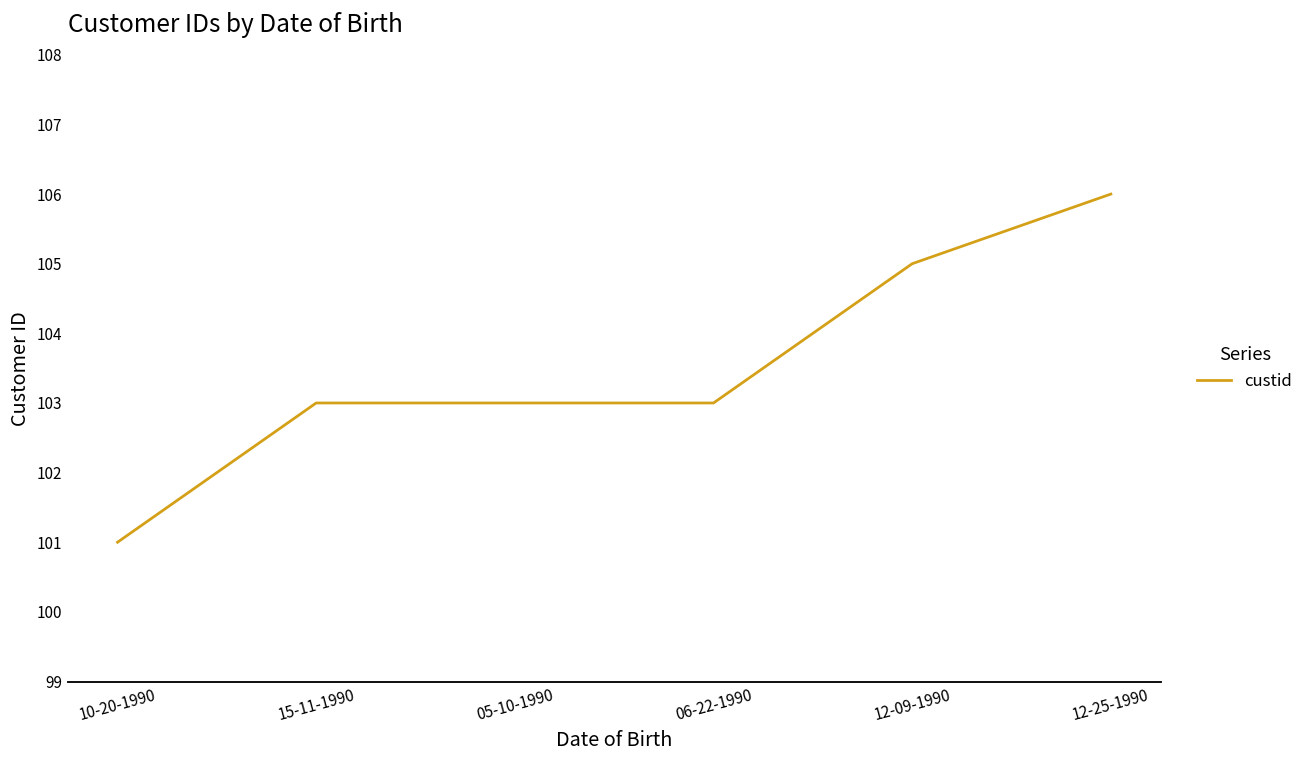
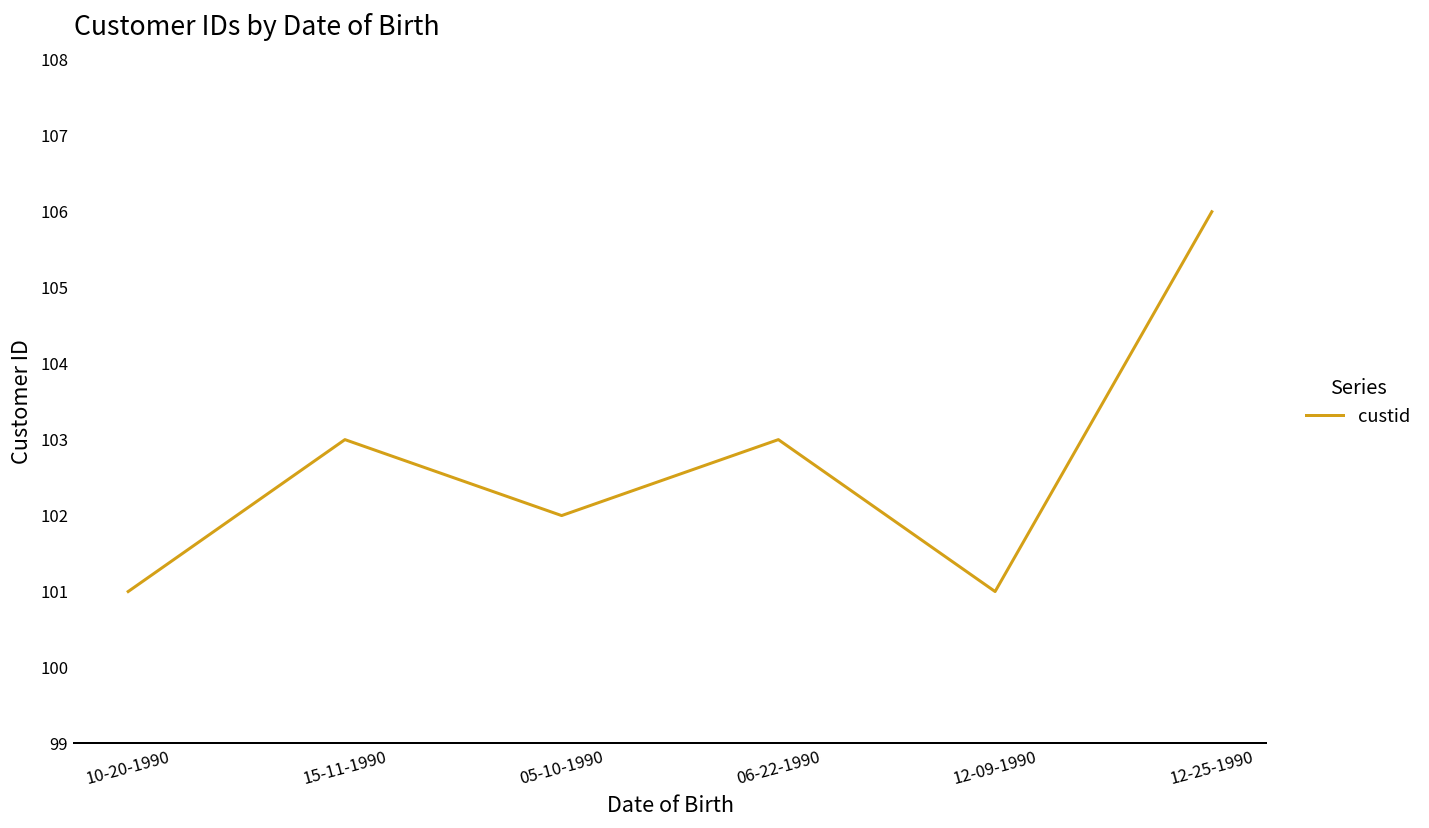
  {
    "10-20-1990": 101,
    "15-11-1990": 103,
-   "05-10-1990": 103,
+   "05-10-1990": 102,
    "06-22-1990": 103,
-   "12-09-1990": 105,
+   "12-09-1990": 101,
    "12-25-1990": 106
  }
